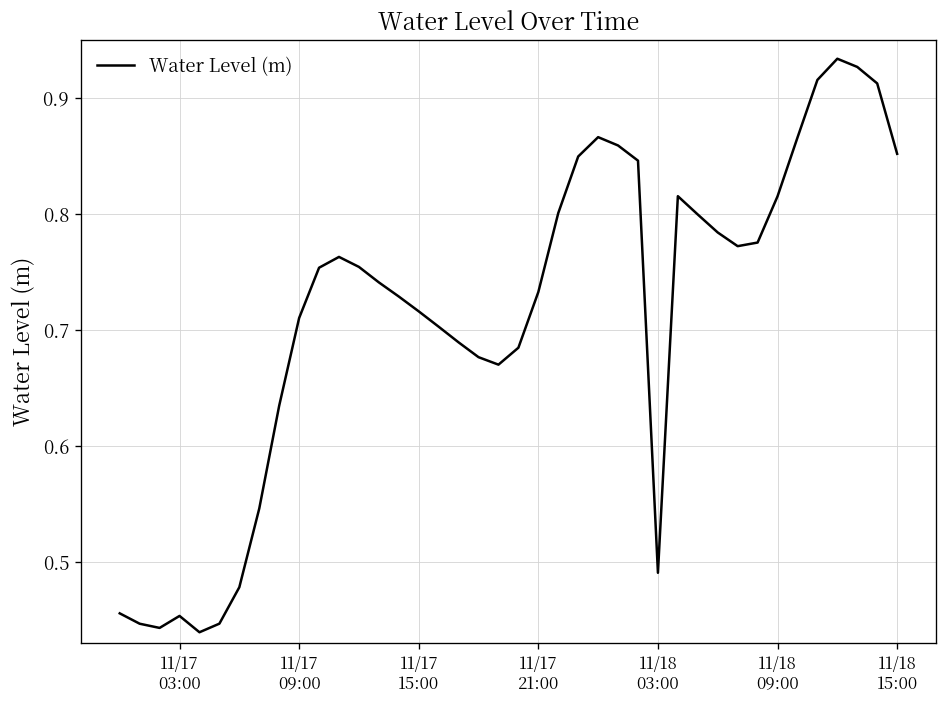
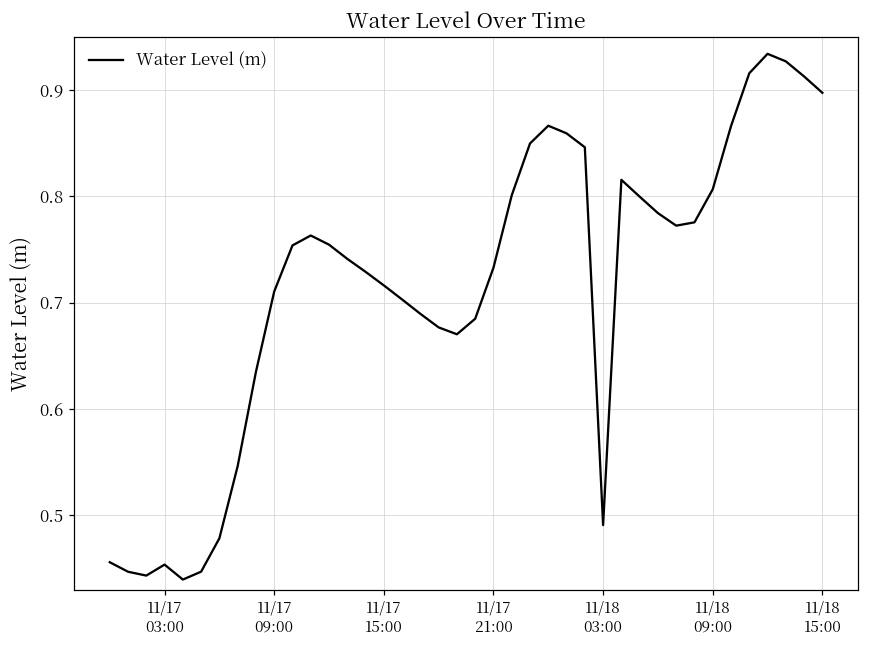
  {
    "11/17 03:00": 0.45,
    "11/17 09:00": 0.71,
    "11/17 15:00": 0.72,
    "11/17 21:00": 0.73,
    "11/18 03:00": 0.49,
-   "11/18 09:00": 0.82,
-   "11/18 15:00": 0.85
+   "11/18 09:00": 0.81,
+   "11/18 15:00": 0.90
  }
